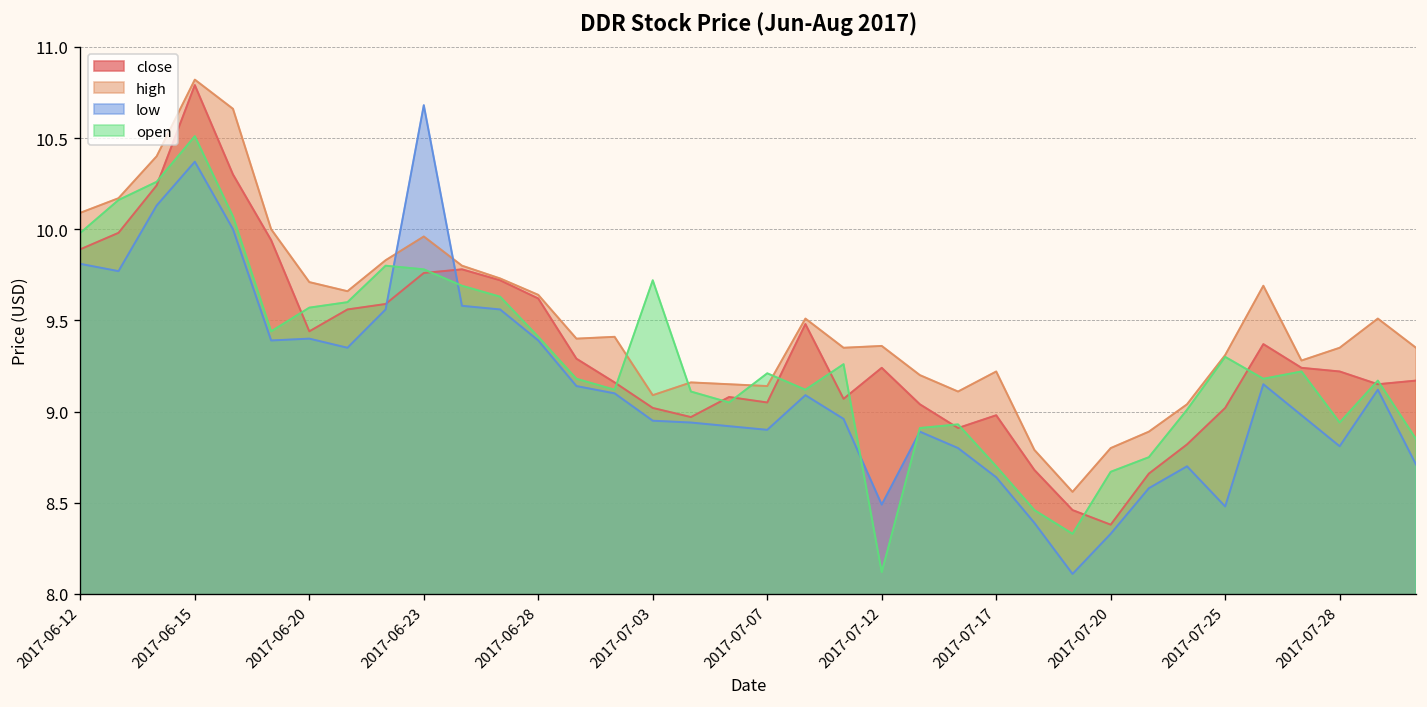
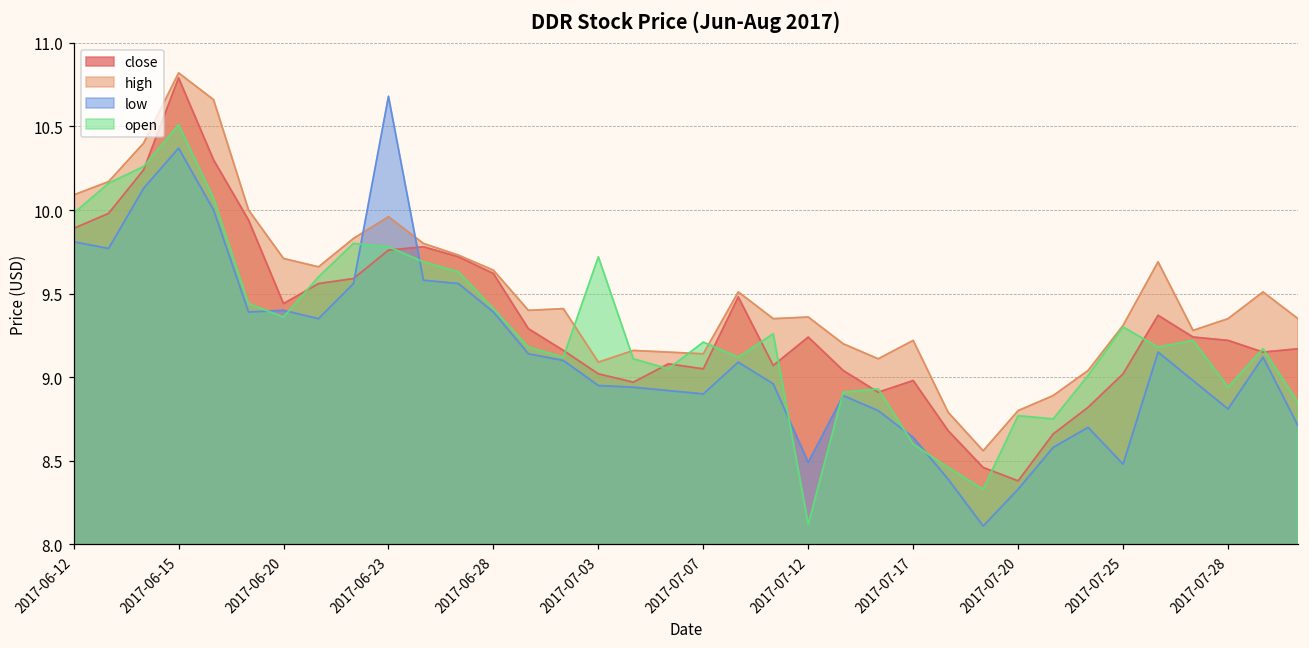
  {
    "low": {
      "2017-06-12": 9.81,
      "2017-06-15": 10.37,
      "2017-06-20": 9.40,
      "2017-06-23": 10.68,
      "2017-06-28": 9.39,
      "2017-07-03": 8.95,
      "2017-07-07": 8.90,
      "2017-07-12": 8.49,
      "2017-07-17": 8.64,
      "2017-07-20": 8.33,
      "2017-07-25": 8.48,
      "2017-07-28": 8.81
    },
    "open": {
      "2017-06-12": 9.98,
      "2017-06-15": 10.51,
-     "2017-06-20": 9.57,
+     "2017-06-20": 9.36,
      "2017-06-23": 9.78,
      "2017-06-28": 9.41,
      "2017-07-03": 9.72,
      "2017-07-07": 9.21,
      "2017-07-12": 8.12,
-     "2017-07-17": 8.7,
-     "2017-07-20": 8.67,
+     "2017-07-17": 8.6,
+     "2017-07-20": 8.77,
      "2017-07-28": 8.94
    }
  }
